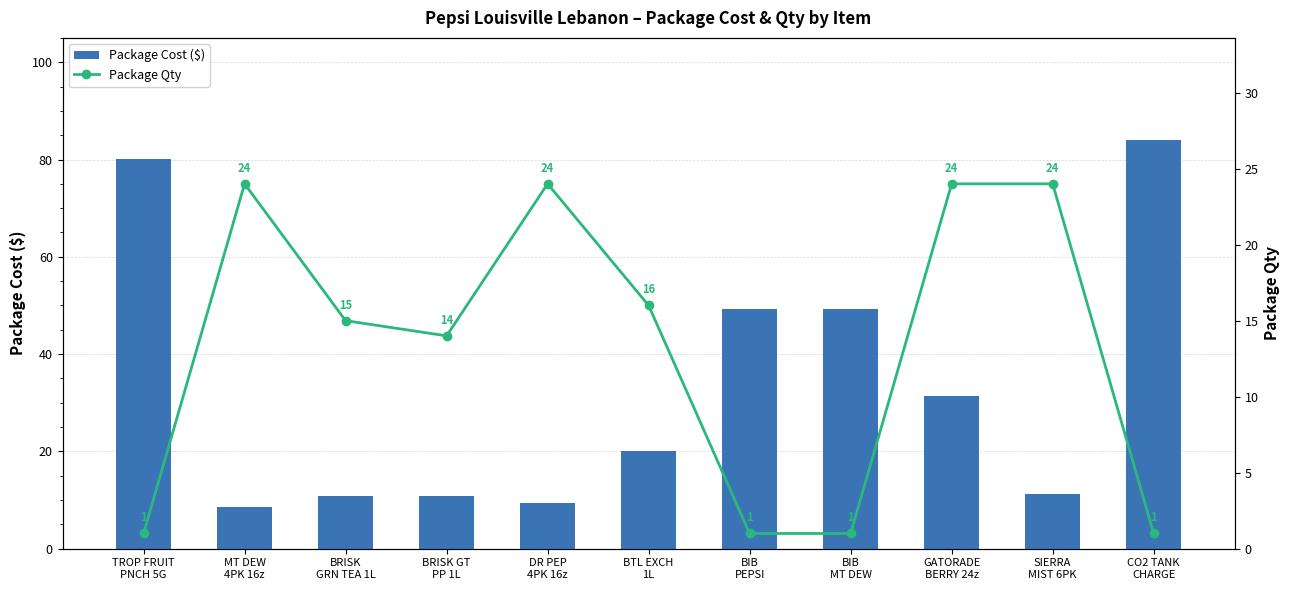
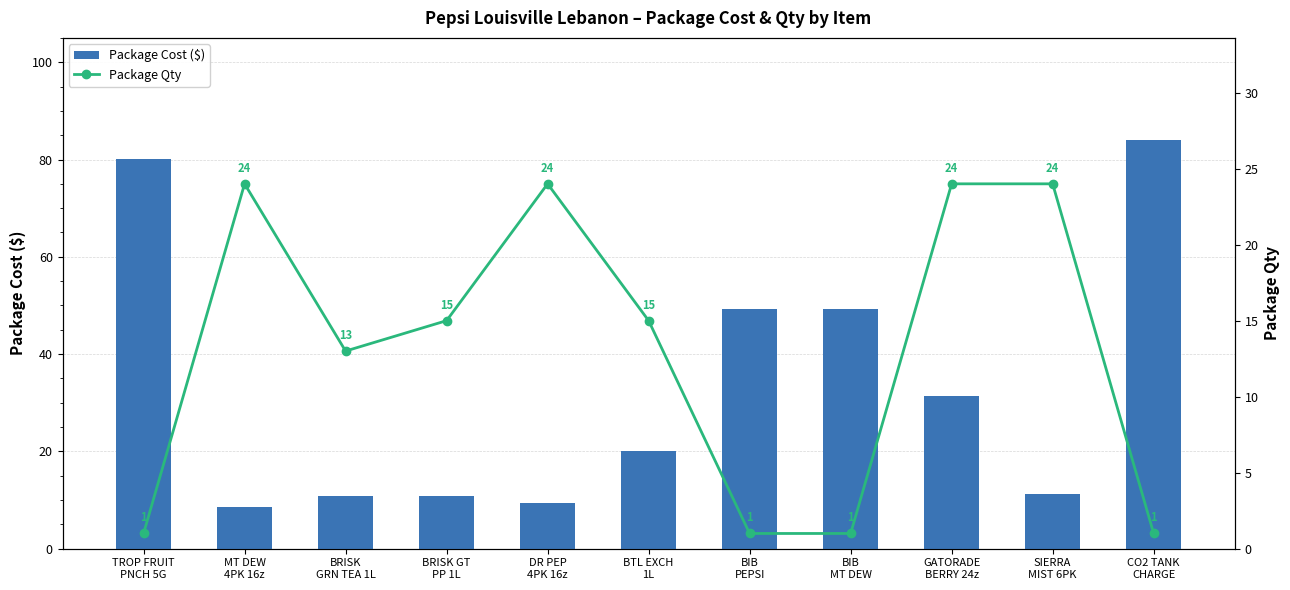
  {
    "Package Qty": {
      "TROP FRUIT PNCH 5G": 1,
      "MT DEW 4PK 16z": 24,
-     "BRISK GRN TEA 1L": 15,
-     "BRISK GT PP 1L": 14,
+     "BRISK GRN TEA 1L": 13,
+     "BRISK GT PP 1L": 15,
      "DR PEP 4PK 16z": 24,
-     "BTL EXCH 1L": 16,
+     "BTL EXCH 1L": 15,
      "BIB PEPSI": 1,
      "BIB MT DEW": 1,
      "GATORADE BERRY 24z": 24,
      "SIERRA MIST 6PK": 24,
      "CO2 TANK CHARGE": 1
    }
  }
